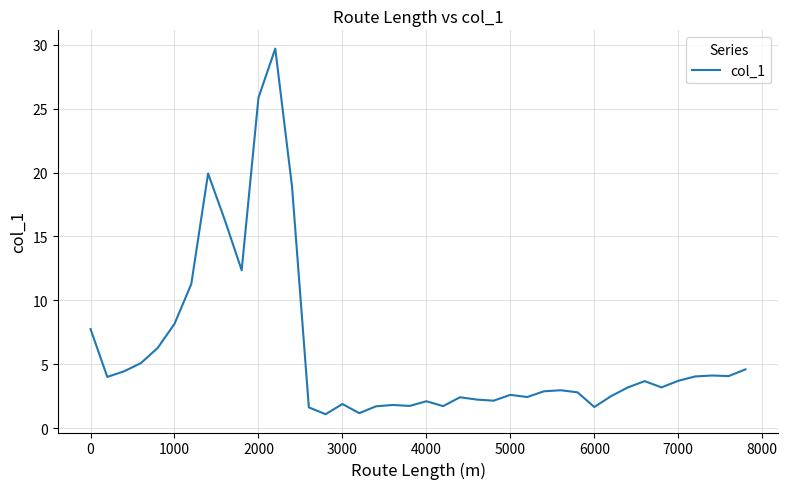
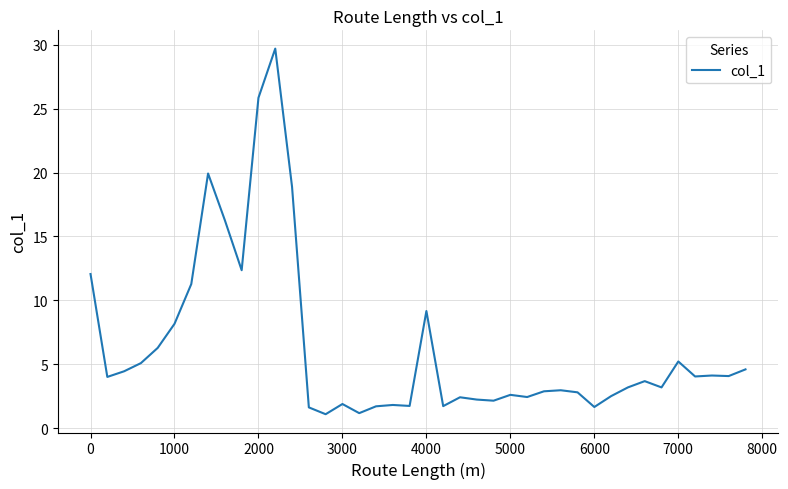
  {
-   "0": 7.8,
+   "0": 12.1,
    "1000": 8.2,
    "2000": 25.9,
    "3000": 1.9,
-   "4000": 2.1,
+   "4000": 9.2,
    "5000": 2.6,
    "6000": 1.7,
-   "7000": 3.7
+   "7000": 5.2
  }
